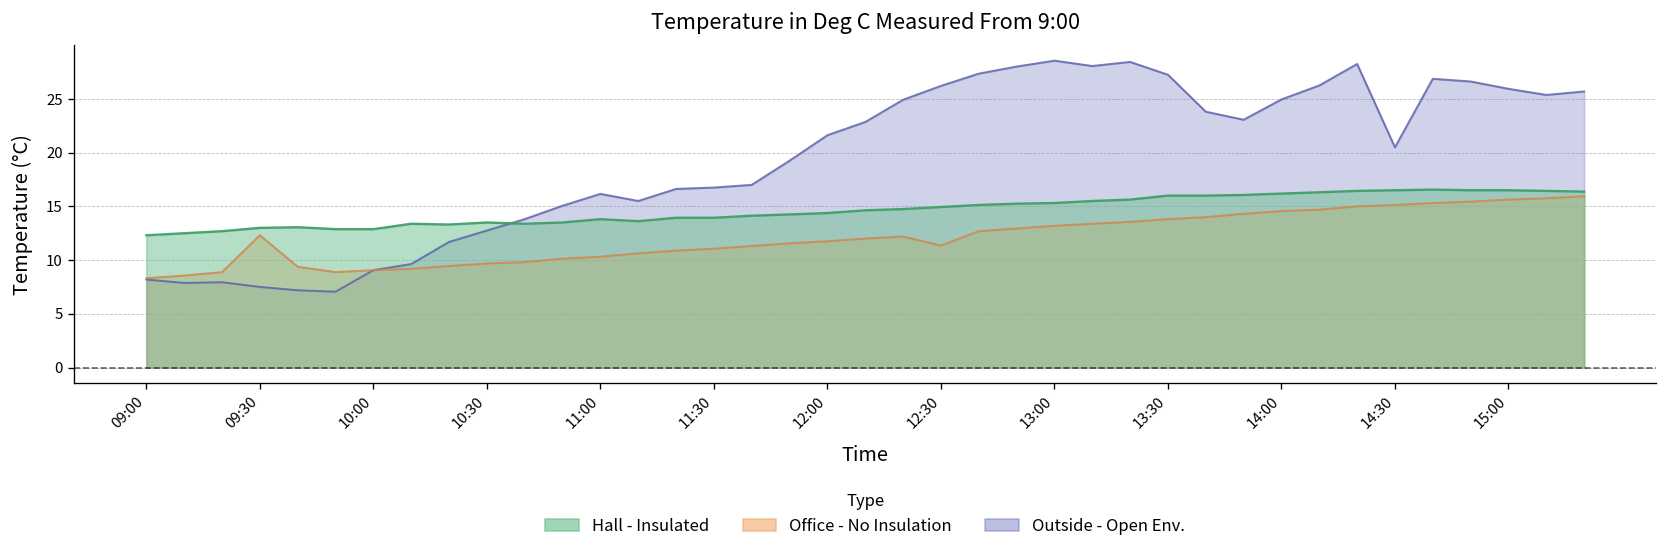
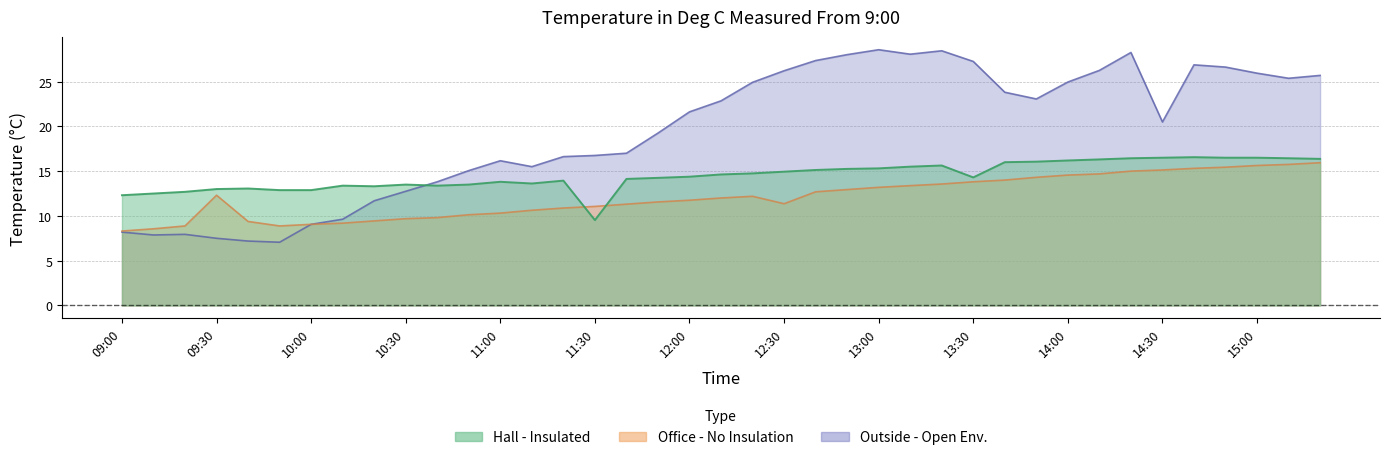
  {
    "Outside - Open Env.": {
      "09:30": 8,
      "10:30": 13,
      "11:00": 16,
      "11:30": 17,
      "12:00": 22,
      "12:30": 26,
      "13:00": 29,
      "13:30": 27,
      "14:00": 25,
      "14:30": 20,
      "15:00": 26
    },
    "Office - No Insulation": {
      "09:30": 12,
      "10:30": 10,
      "11:00": 10,
      "11:30": 11,
      "12:00": 12,
      "12:30": 11,
      "13:00": 13,
      "13:30": 14,
      "14:00": 15,
      "14:30": 15,
      "15:00": 16
    },
    "Hall - Insulated": {
      "09:00": 12,
      "09:30": 13,
      "10:00": 13,
      "10:30": 14,
      "11:00": 14,
-     "11:30": 14,
+     "11:30": 10,
      "12:00": 14,
      "12:30": 15,
      "13:00": 15,
-     "13:30": 16,
+     "13:30": 14,
      "14:00": 16,
      "14:30": 17,
      "15:00": 17
    }
  }
